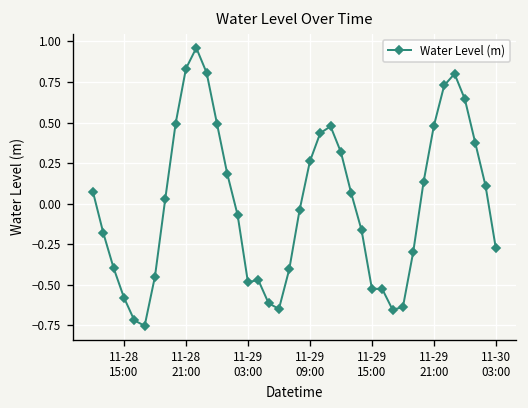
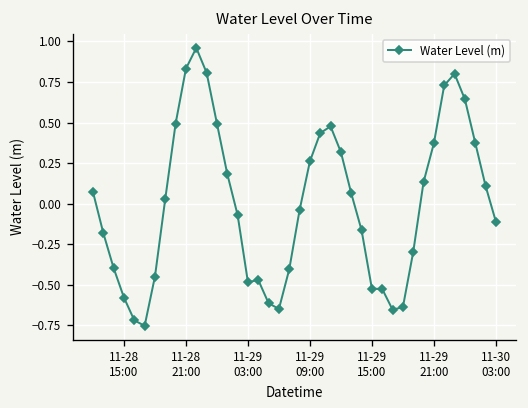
  {
    "11-28 15:00": -0.58,
    "11-28 21:00": 0.83,
    "11-29 03:00": -0.48,
    "11-29 09:00": 0.26,
    "11-29 15:00": -0.52,
-   "11-29 21:00": 0.48,
-   "11-30 03:00": -0.28
+   "11-29 21:00": 0.37,
+   "11-30 03:00": -0.11
  }
